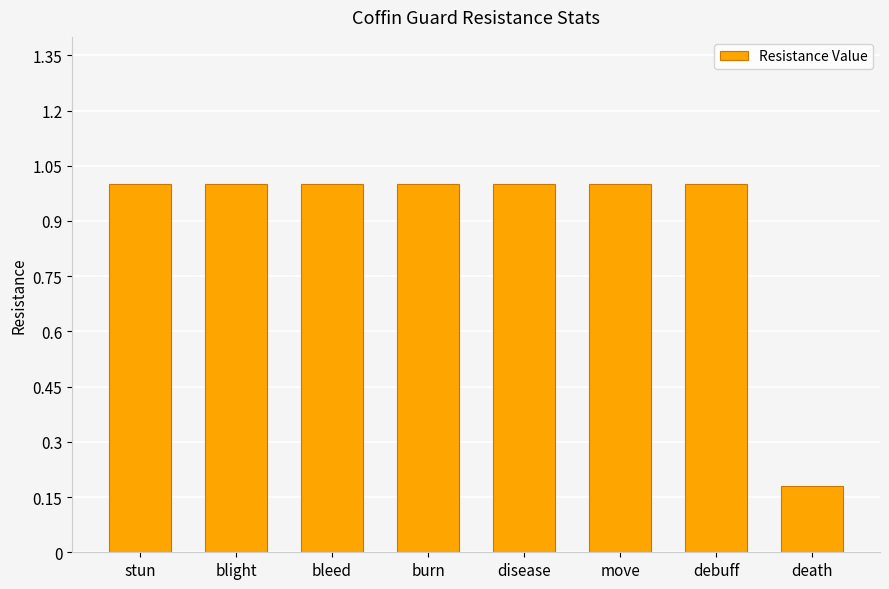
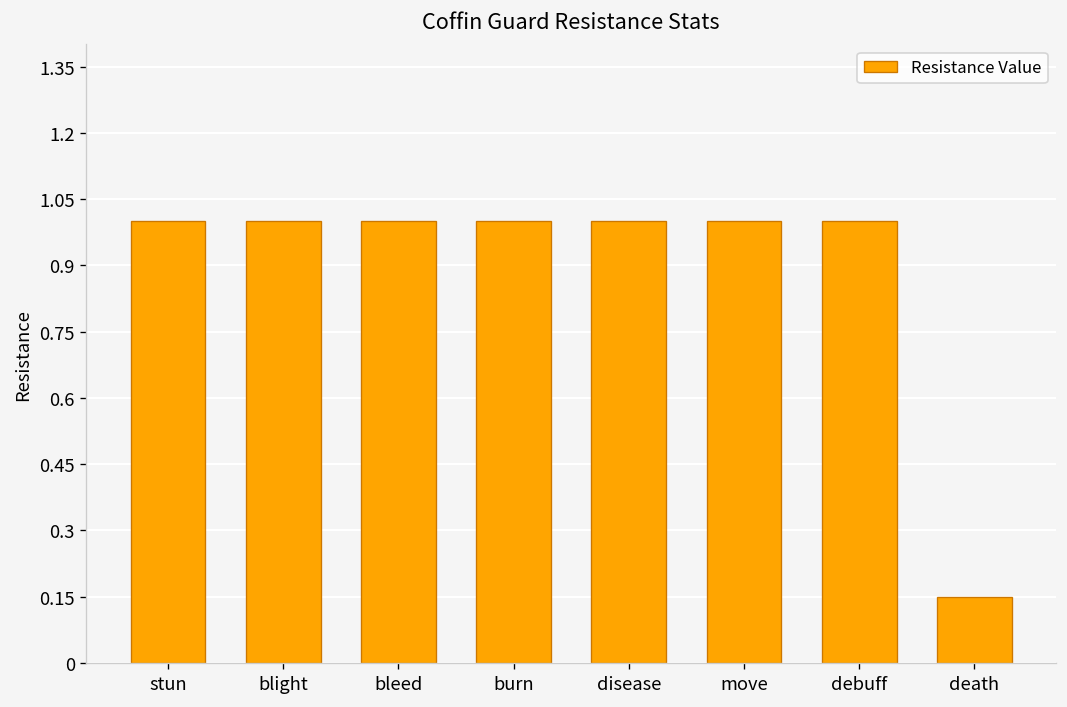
  {
    "stun": 1.00,
    "blight": 1.00,
    "bleed": 1.00,
    "burn": 1.00,
    "disease": 1.00,
    "move": 1.00,
    "debuff": 1.00,
-   "death": 0.18
+   "death": 0.15
  }
